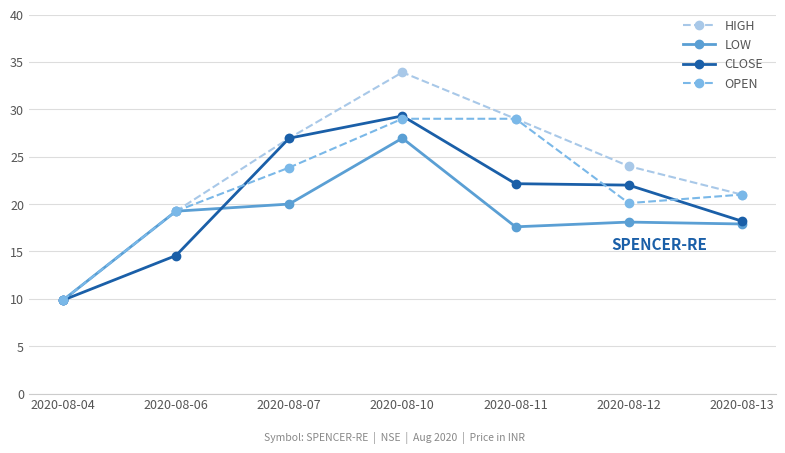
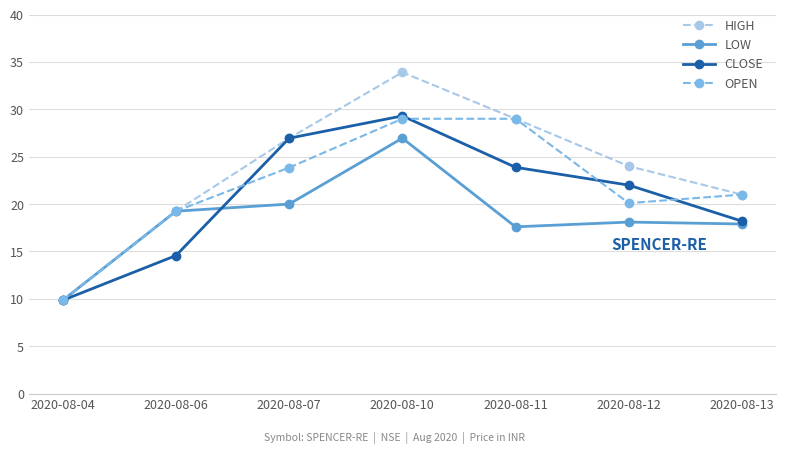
  {
    "CLOSE": {
      "2020-08-06": 15,
      "2020-08-10": 29,
-     "2020-08-11": 22,
+     "2020-08-11": 24,
      "2020-08-12": 22,
      "2020-08-13": 18
    }
  }
